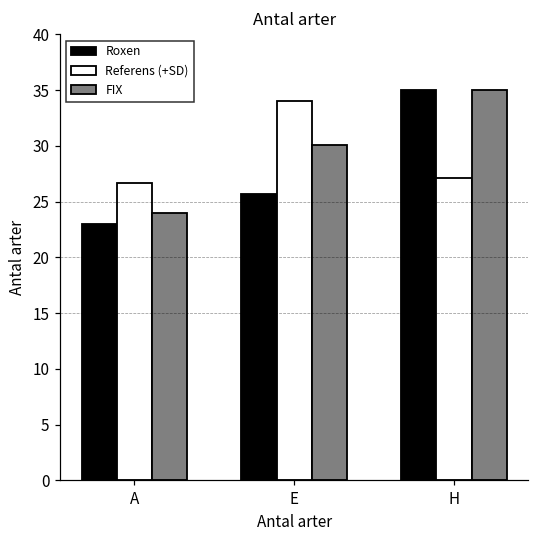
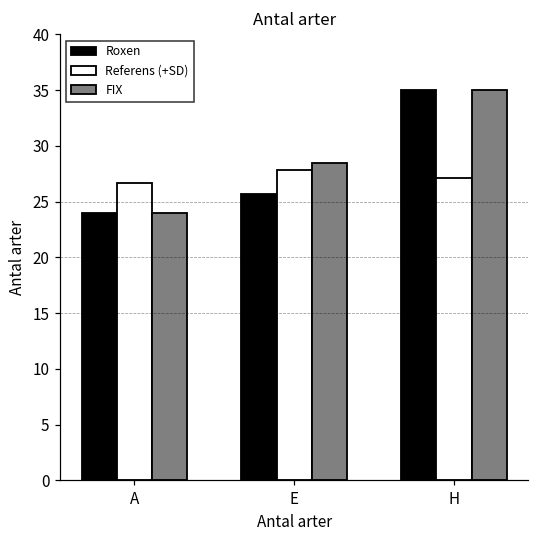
  {
    "Roxen": {
-     "A": 23,
+     "A": 24,
      "E": 25.7,
      "H": 35
    },
    "Referens (+SD)": {
      "A": 26.7,
-     "E": 34.0,
+     "E": 27.8,
      "H": 27.1
    },
    "FIX": {
      "A": 24.0,
-     "E": 30.1,
+     "E": 28.5,
      "H": 35.0
    }
  }
